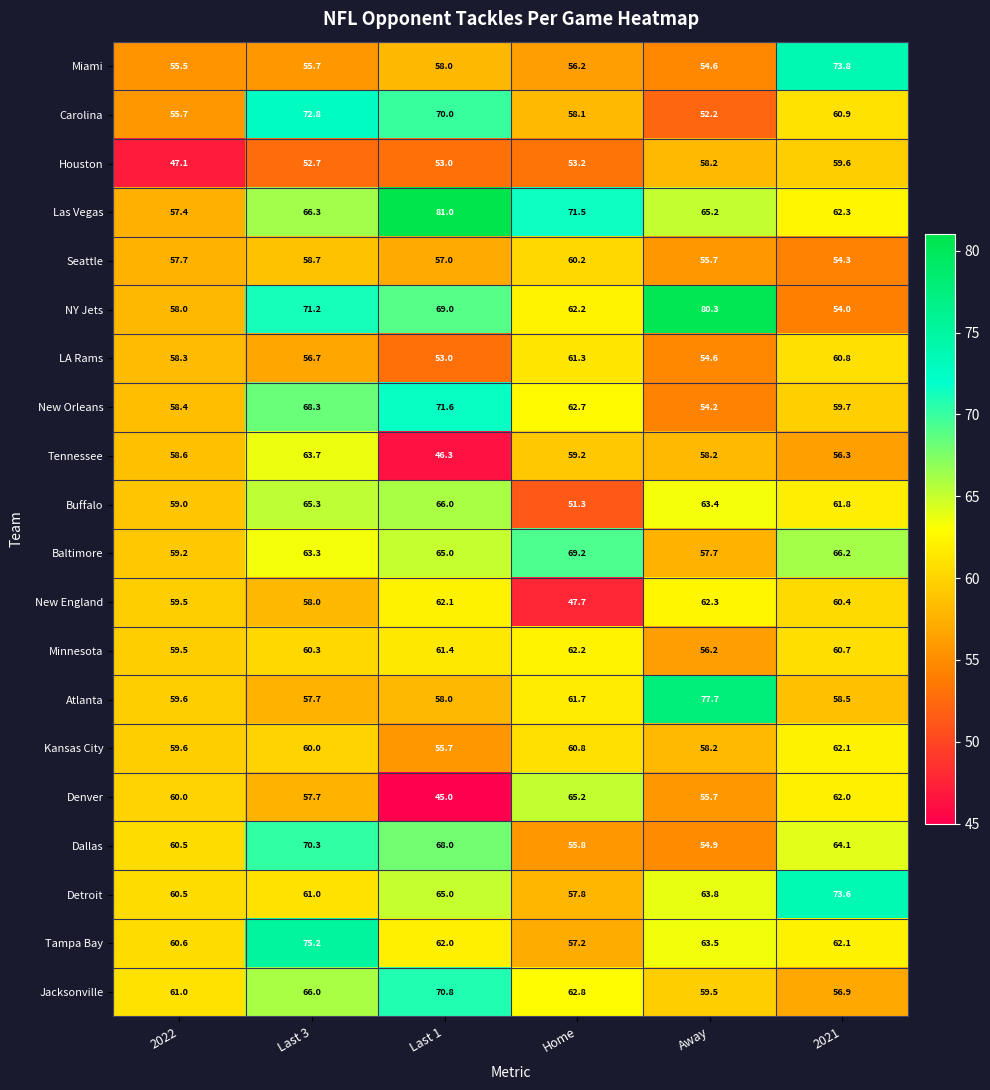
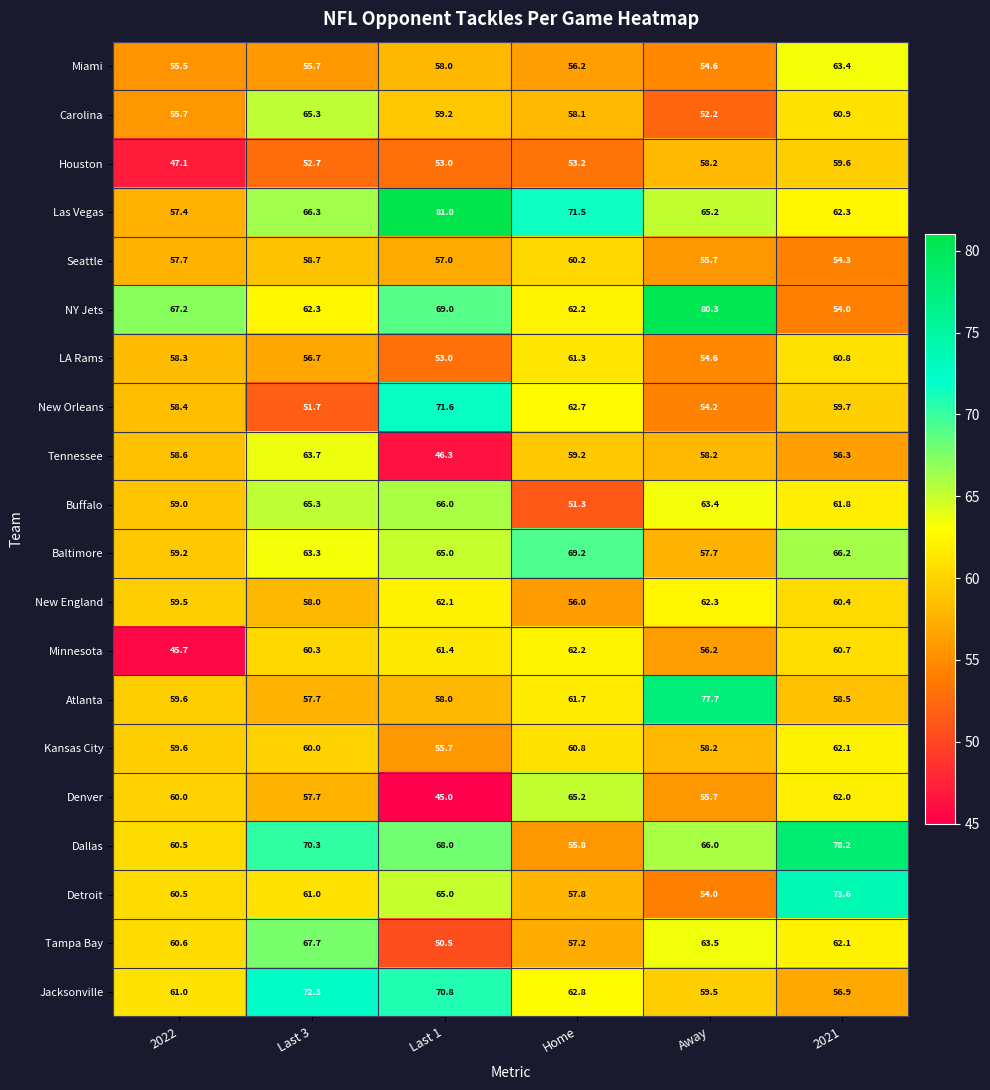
  {
    "Miami": {
      "2022": 55.5,
      "Last 3": 55.7,
      "Last 1": 58.0,
      "Home": 56.2,
      "Away": 54.6,
-     "2021": 73.8
+     "2021": 63.4
    },
    "Carolina": {
      "2022": 55.7,
-     "Last 3": 72.8,
-     "Last 1": 70.0,
+     "Last 3": 65.3,
+     "Last 1": 59.2,
      "Home": 58.1,
      "Away": 52.2,
      "2021": 60.9
    },
    "Houston": {
      "2022": 47.1,
      "Last 3": 52.7,
      "Last 1": 53.0,
      "Home": 53.2,
      "Away": 58.2,
      "2021": 59.6
    },
    "Las Vegas": {
      "2022": 57.4,
      "Last 3": 66.3,
      "Last 1": 81.0,
      "Home": 71.5,
      "Away": 65.2,
      "2021": 62.3
    },
    "Seattle": {
      "2022": 57.7,
      "Last 3": 58.7,
      "Last 1": 57.0,
      "Home": 60.2,
      "Away": 55.7,
      "2021": 54.3
    },
    "NY Jets": {
-     "2022": 58.0,
-     "Last 3": 71.2,
+     "2022": 67.2,
+     "Last 3": 62.3,
      "Last 1": 69.0,
      "Home": 62.2,
      "Away": 80.3,
      "2021": 54.0
    },
    "LA Rams": {
      "2022": 58.3,
      "Last 3": 56.7,
      "Last 1": 53.0,
      "Home": 61.3,
      "Away": 54.6,
      "2021": 60.8
    },
    "New Orleans": {
      "2022": 58.4,
-     "Last 3": 68.3,
+     "Last 3": 51.7,
      "Last 1": 71.6,
      "Home": 62.7,
      "Away": 54.2,
      "2021": 59.7
    },
    "Tennessee": {
      "2022": 58.6,
      "Last 3": 63.7,
      "Last 1": 46.3,
      "Home": 59.2,
      "Away": 58.2,
      "2021": 56.3
    },
    "Buffalo": {
      "2022": 59.0,
      "Last 3": 65.3,
      "Last 1": 66.0,
      "Home": 51.3,
      "Away": 63.4,
      "2021": 61.8
    },
    "Baltimore": {
      "2022": 59.2,
      "Last 3": 63.3,
      "Last 1": 65.0,
      "Home": 69.2,
      "Away": 57.7,
      "2021": 66.2
    },
    "New England": {
      "2022": 59.5,
      "Last 3": 58.0,
      "Last 1": 62.1,
-     "Home": 47.7,
+     "Home": 56.0,
      "Away": 62.3,
      "2021": 60.4
    },
    "Minnesota": {
-     "2022": 59.5,
+     "2022": 45.7,
      "Last 3": 60.3,
      "Last 1": 61.4,
      "Home": 62.2,
      "Away": 56.2,
      "2021": 60.7
    },
    "Atlanta": {
      "2022": 59.6,
      "Last 3": 57.7,
      "Last 1": 58.0,
      "Home": 61.7,
      "Away": 77.7,
      "2021": 58.5
    },
    "Kansas City": {
      "2022": 59.6,
      "Last 3": 60.0,
      "Last 1": 55.7,
      "Home": 60.8,
      "Away": 58.2,
      "2021": 62.1
    },
    "Denver": {
      "2022": 60.0,
      "Last 3": 57.7,
      "Last 1": 45.0,
      "Home": 65.2,
      "Away": 55.7,
      "2021": 62.0
    },
    "Dallas": {
      "2022": 60.5,
      "Last 3": 70.3,
      "Last 1": 68.0,
      "Home": 55.8,
-     "Away": 54.9,
-     "2021": 64.1
+     "Away": 66.0,
+     "2021": 78.2
    },
    "Detroit": {
      "2022": 60.5,
      "Last 3": 61.0,
      "Last 1": 65.0,
      "Home": 57.8,
-     "Away": 63.8,
+     "Away": 54.0,
      "2021": 73.6
    },
    "Tampa Bay": {
      "2022": 60.6,
-     "Last 3": 75.2,
-     "Last 1": 62.0,
+     "Last 3": 67.7,
+     "Last 1": 50.5,
      "Home": 57.2,
      "Away": 63.5,
      "2021": 62.1
    },
    "Jacksonville": {
      "2022": 61.0,
-     "Last 3": 66.0,
+     "Last 3": 72.3,
      "Last 1": 70.8,
      "Home": 62.8,
      "Away": 59.5,
      "2021": 56.9
    }
  }
